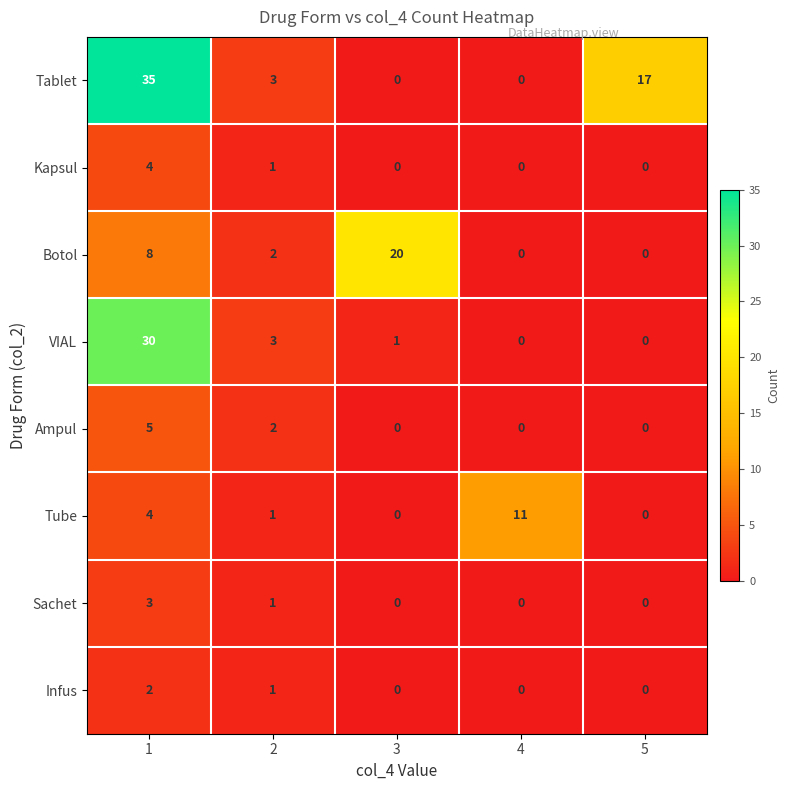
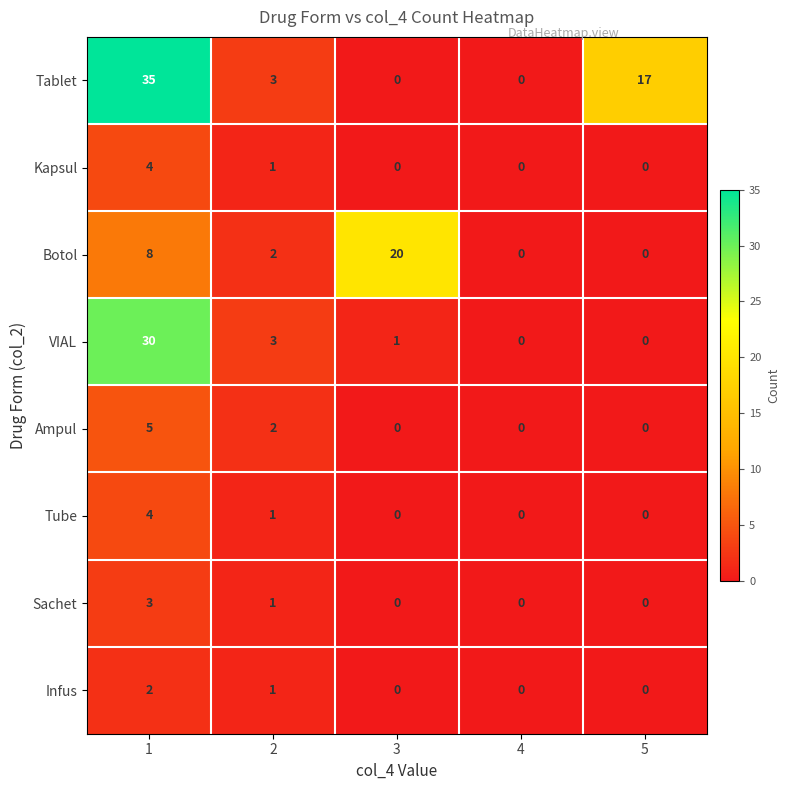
  {
    "Tablet": {
      "1": 35,
      "2": 3,
      "3": 0,
      "4": 0,
      "5": 17
    },
    "Kapsul": {
      "1": 4,
      "2": 1,
      "3": 0,
      "4": 0,
      "5": 0
    },
    "Botol": {
      "1": 8,
      "2": 2,
      "3": 20,
      "4": 0,
      "5": 0
    },
    "VIAL": {
      "1": 30,
      "2": 3,
      "3": 1,
      "4": 0,
      "5": 0
    },
    "Ampul": {
      "1": 5,
      "2": 2,
      "3": 0,
      "4": 0,
      "5": 0
    },
    "Tube": {
      "1": 4,
      "2": 1,
      "3": 0,
-     "4": 11,
+     "4": 0,
      "5": 0
    },
    "Sachet": {
      "1": 3,
      "2": 1,
      "3": 0,
      "4": 0,
      "5": 0
    },
    "Infus": {
      "1": 2,
      "2": 1,
      "3": 0,
      "4": 0,
      "5": 0
    }
  }
